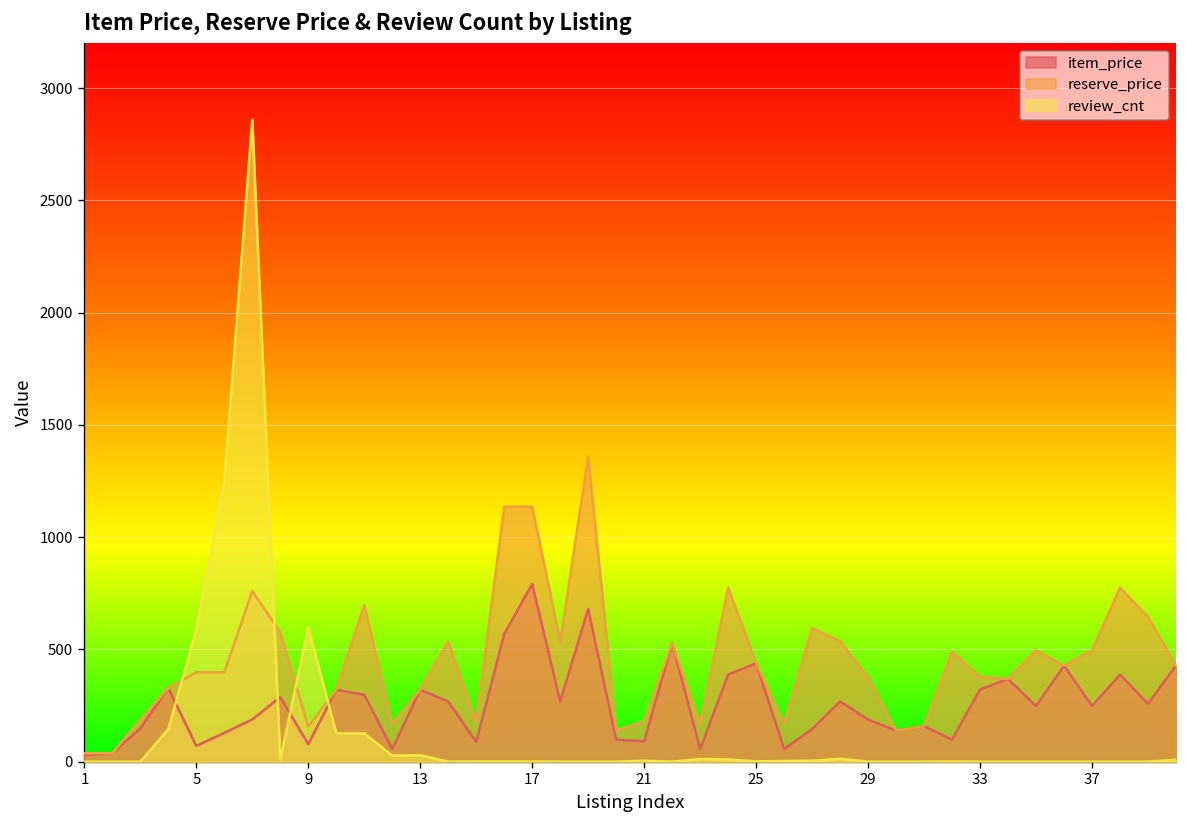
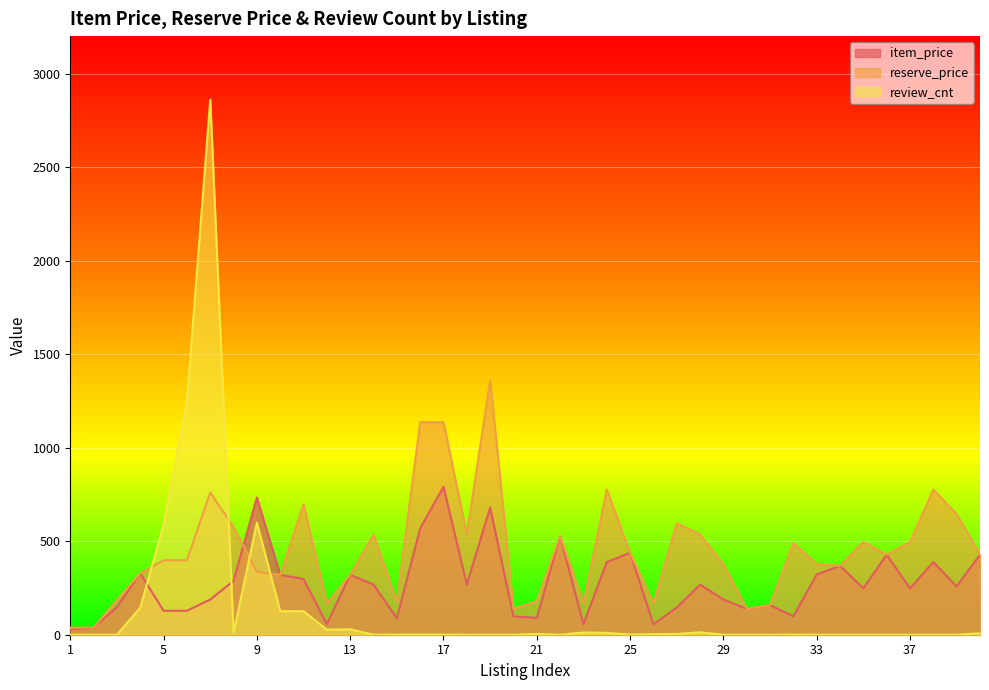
  {
    "item_price": {
-     "5": 70,
-     "9": 80,
+     "5": 130,
+     "9": 730,
      "17": 790,
      "21": 90,
      "29": 190,
      "33": 320,
      "37": 250
    },
    "reserve_price": {
      "5": 400,
-     "9": 160,
+     "9": 340,
      "17": 1140,
      "21": 180,
      "29": 380,
      "33": 380,
      "37": 500
    },
    "review_cnt": {
      "1": 0,
      "5": 590,
      "9": 600,
      "13": 30,
      "17": 0,
      "21": 0,
      "25": 0,
      "29": 0,
      "33": 0,
      "37": 0
    }
  }
